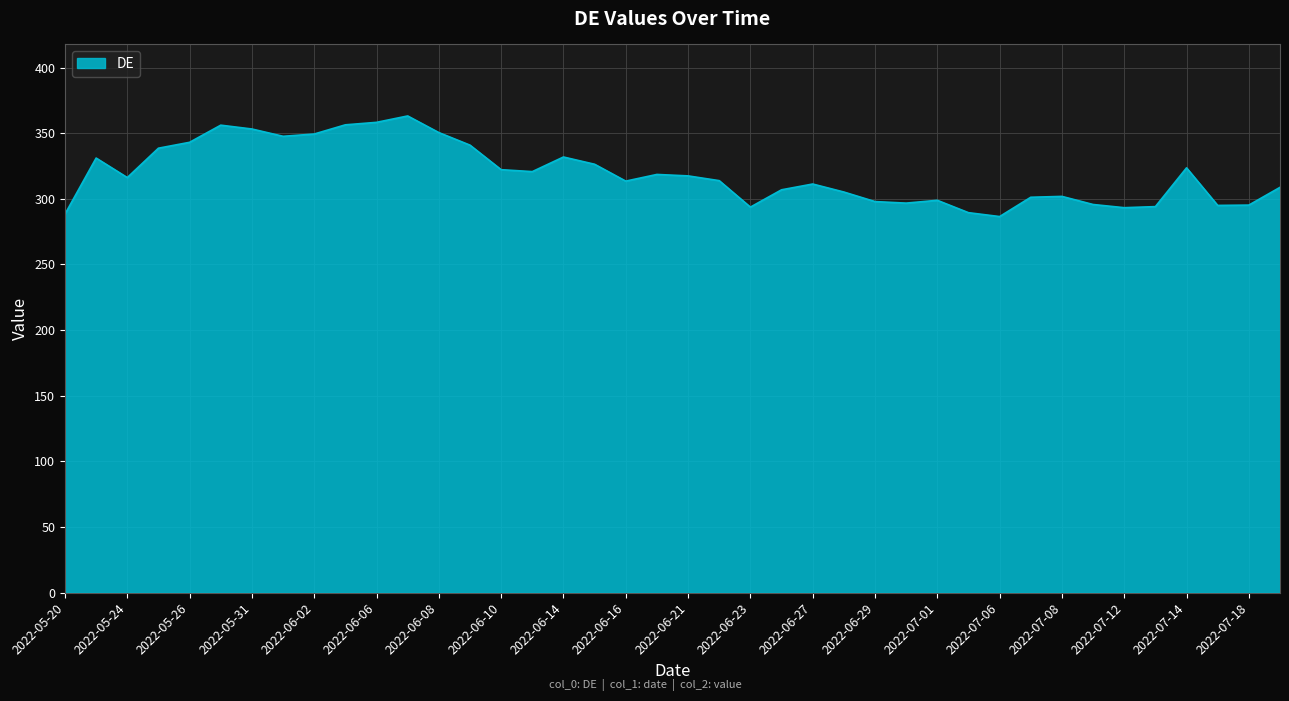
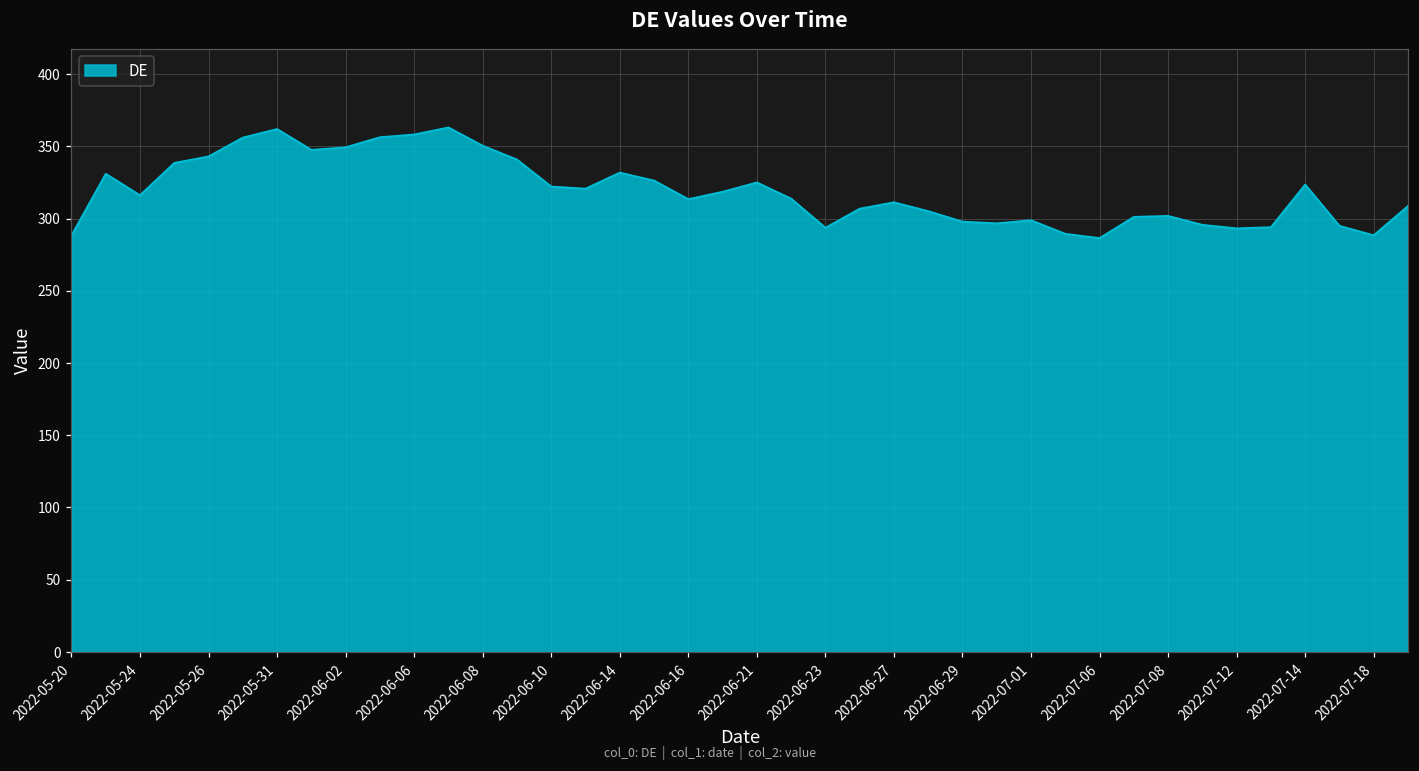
  {
    "2022-05-20": 288,
    "2022-05-24": 316,
    "2022-05-26": 343,
-   "2022-05-31": 353,
+   "2022-05-31": 362,
    "2022-06-02": 349,
    "2022-06-06": 358,
    "2022-06-08": 350,
    "2022-06-10": 322,
    "2022-06-14": 332,
    "2022-06-16": 313,
-   "2022-06-21": 317,
+   "2022-06-21": 325,
    "2022-06-23": 294,
    "2022-06-27": 311,
    "2022-06-29": 298,
    "2022-07-01": 299,
    "2022-07-06": 286,
    "2022-07-08": 302,
    "2022-07-12": 293,
    "2022-07-14": 324,
-   "2022-07-18": 295
+   "2022-07-18": 288
  }
